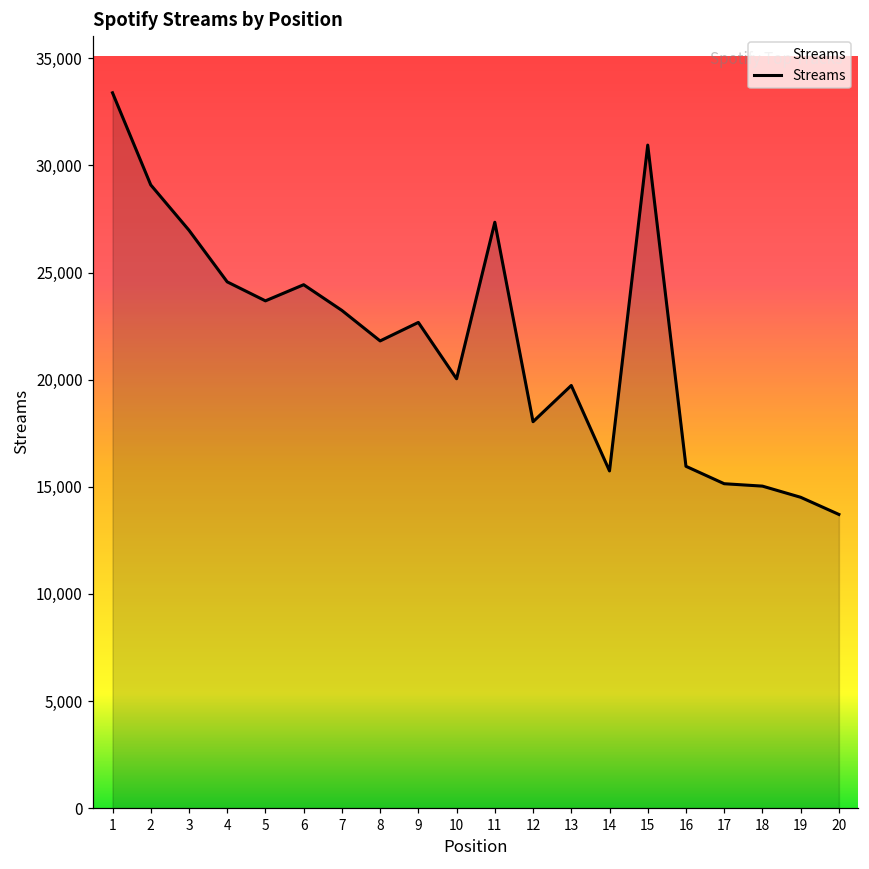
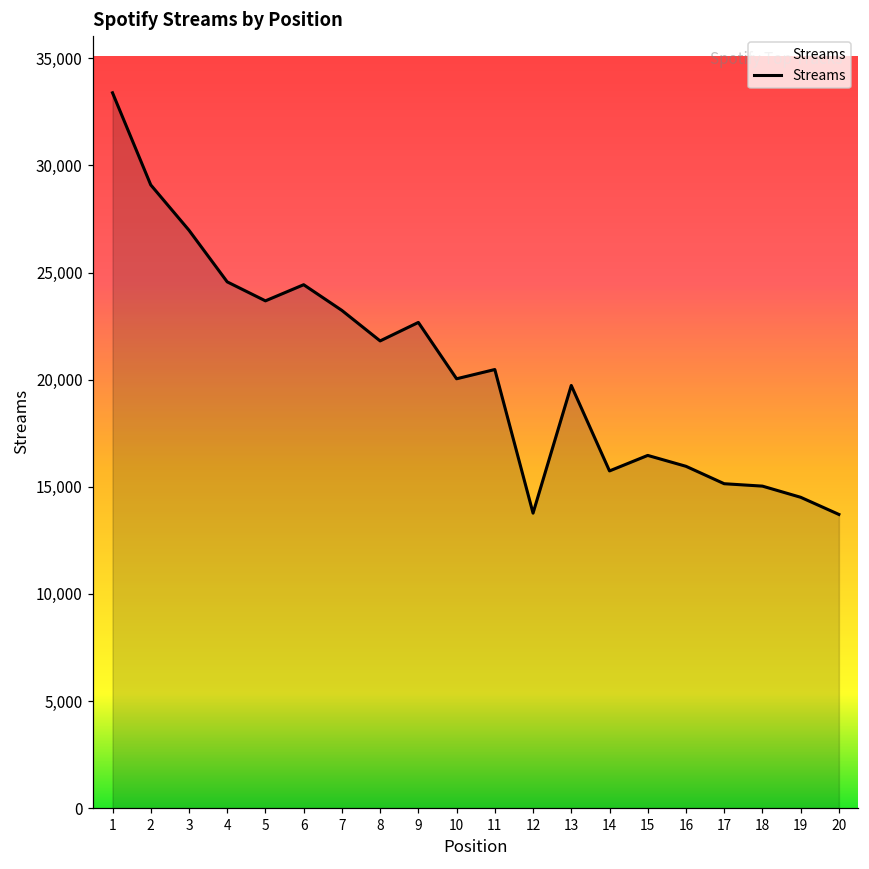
  {
    "1": "33,400",
    "2": "29,100",
    "3": "27,000",
    "4": "24,600",
    "5": "23,700",
    "6": "24,400",
    "7": "23,200",
    "8": "21,800",
    "9": "22,700",
    "10": "20,000",
-   "11": "27,300",
-   "12": "18,000",
+   "11": "20,500",
+   "12": "13,800",
    "13": "19,700",
    "14": "15,700",
-   "15": "30,900",
+   "15": "16,500",
    "16": "16,000",
    "17": "15,100",
    "18": "15,000",
    "19": "14,500",
    "20": "13,700"
  }
